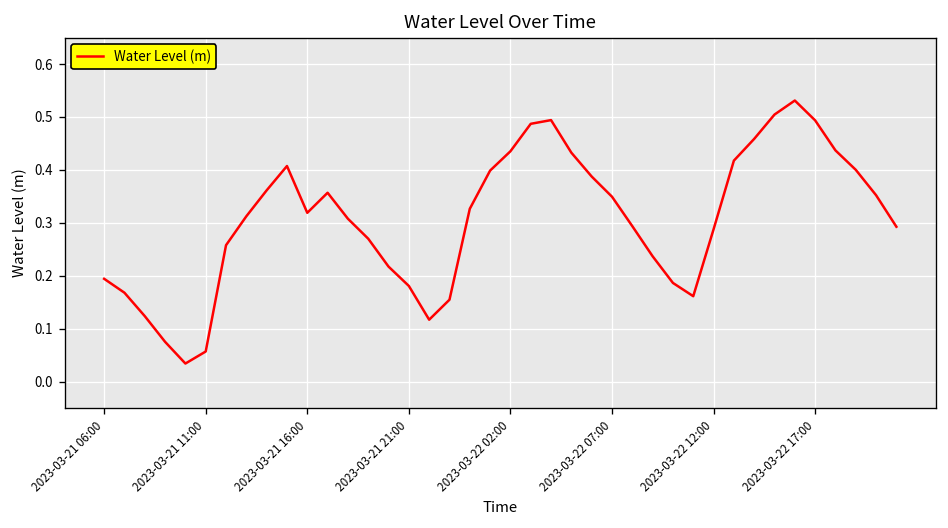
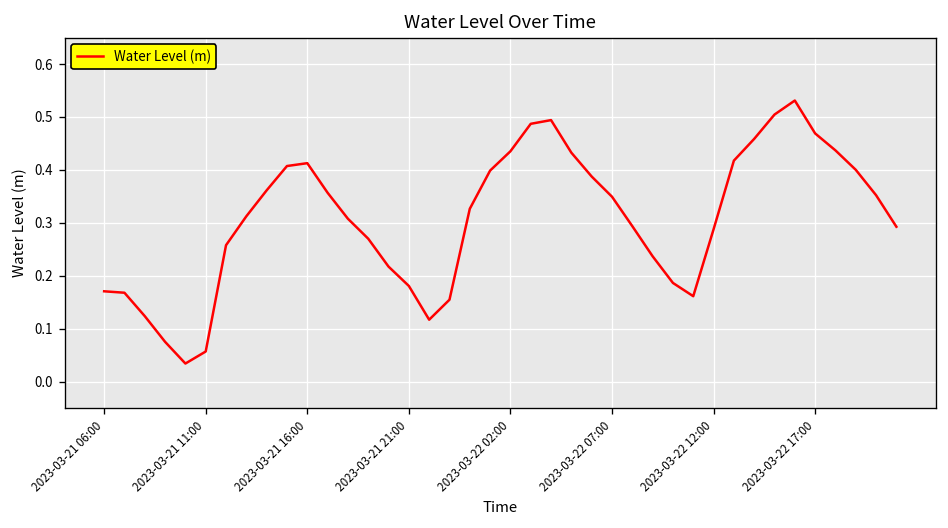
  {
-   "2023-03-21 06:00": 0.19,
+   "2023-03-21 06:00": 0.17,
    "2023-03-21 11:00": 0.06,
-   "2023-03-21 16:00": 0.32,
+   "2023-03-21 16:00": 0.41,
    "2023-03-21 21:00": 0.18,
    "2023-03-22 02:00": 0.44,
    "2023-03-22 07:00": 0.35,
    "2023-03-22 12:00": 0.29,
-   "2023-03-22 17:00": 0.49
+   "2023-03-22 17:00": 0.47
  }
